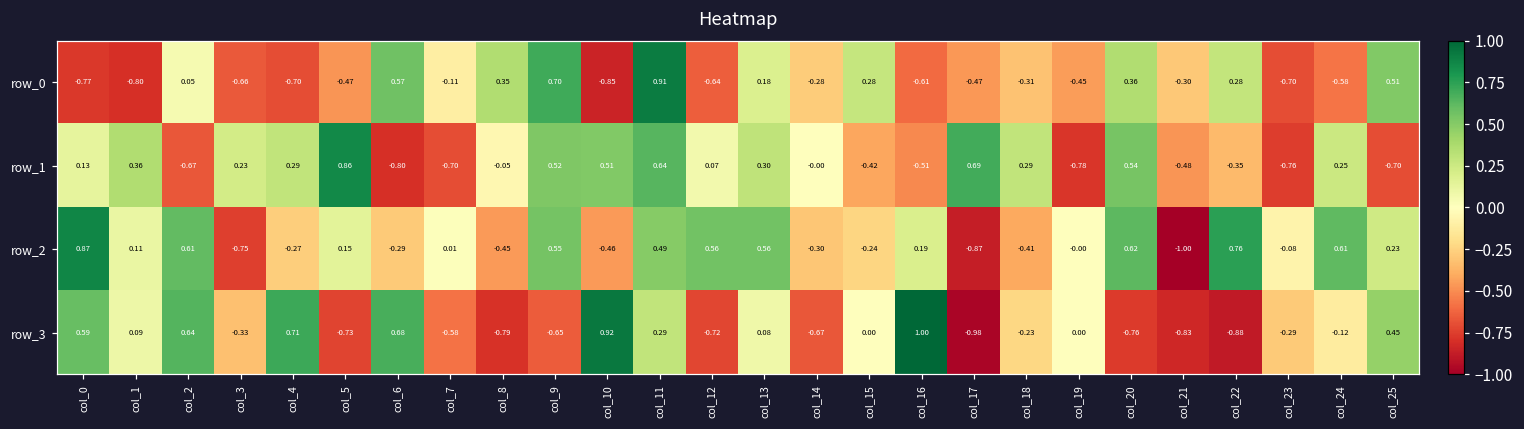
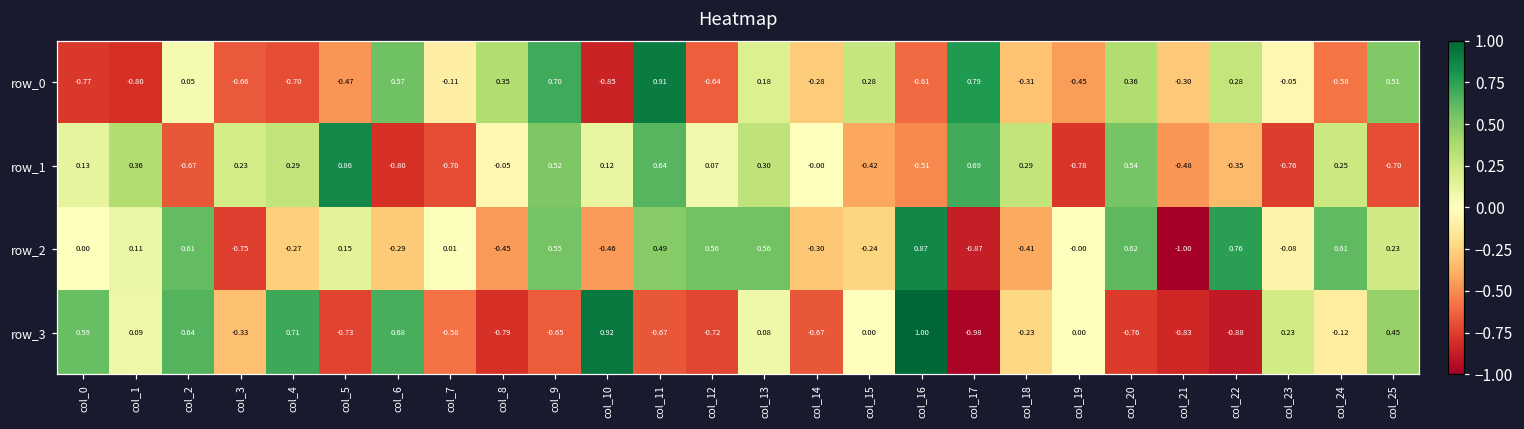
  {
    "row_0": {
      "col_0": -0.77,
      "col_1": -0.80,
      "col_2": 0.05,
      "col_3": -0.66,
      "col_4": -0.70,
      "col_5": -0.47,
      "col_6": 0.57,
      "col_7": -0.11,
      "col_8": 0.35,
      "col_9": 0.70,
      "col_10": -0.85,
      "col_11": 0.91,
      "col_12": -0.64,
      "col_13": 0.18,
      "col_14": -0.28,
      "col_15": 0.28,
      "col_16": -0.61,
-     "col_17": -0.47,
+     "col_17": 0.79,
      "col_18": -0.31,
      "col_19": -0.45,
      "col_20": 0.36,
      "col_21": -0.30,
      "col_22": 0.28,
-     "col_23": -0.70,
+     "col_23": -0.05,
      "col_24": -0.58,
      "col_25": 0.51
    },
    "row_1": {
      "col_0": 0.13,
      "col_1": 0.36,
      "col_2": -0.67,
      "col_3": 0.23,
      "col_4": 0.29,
      "col_5": 0.86,
      "col_6": -0.80,
      "col_7": -0.70,
      "col_8": -0.05,
      "col_9": 0.52,
-     "col_10": 0.51,
+     "col_10": 0.12,
      "col_11": 0.64,
      "col_12": 0.07,
      "col_13": 0.30,
      "col_14": -0.00,
      "col_15": -0.42,
      "col_16": -0.51,
      "col_17": 0.69,
      "col_18": 0.29,
      "col_19": -0.78,
      "col_20": 0.54,
      "col_21": -0.48,
      "col_22": -0.35,
      "col_23": -0.76,
      "col_24": 0.25,
      "col_25": -0.70
    },
    "row_2": {
-     "col_0": 0.87,
+     "col_0": 0.00,
      "col_1": 0.11,
      "col_2": 0.61,
      "col_3": -0.75,
      "col_4": -0.27,
      "col_5": 0.15,
      "col_6": -0.29,
      "col_7": 0.01,
      "col_8": -0.45,
      "col_9": 0.55,
      "col_10": -0.46,
      "col_11": 0.49,
      "col_12": 0.56,
      "col_13": 0.56,
      "col_14": -0.30,
      "col_15": -0.24,
-     "col_16": 0.19,
+     "col_16": 0.87,
      "col_17": -0.87,
      "col_18": -0.41,
      "col_19": -0.00,
      "col_20": 0.62,
      "col_21": -1.00,
      "col_22": 0.76,
      "col_23": -0.08,
      "col_24": 0.61,
      "col_25": 0.23
    },
    "row_3": {
      "col_0": 0.59,
      "col_1": 0.09,
      "col_2": 0.64,
      "col_3": -0.33,
      "col_4": 0.71,
      "col_5": -0.73,
      "col_6": 0.68,
      "col_7": -0.58,
      "col_8": -0.79,
      "col_9": -0.65,
      "col_10": 0.92,
-     "col_11": 0.29,
+     "col_11": -0.67,
      "col_12": -0.72,
      "col_13": 0.08,
      "col_14": -0.67,
      "col_15": 0.00,
      "col_16": 1.00,
      "col_17": -0.98,
      "col_18": -0.23,
      "col_19": 0.00,
      "col_20": -0.76,
      "col_21": -0.83,
      "col_22": -0.88,
-     "col_23": -0.29,
+     "col_23": 0.23,
      "col_24": -0.12,
      "col_25": 0.45
    }
  }
